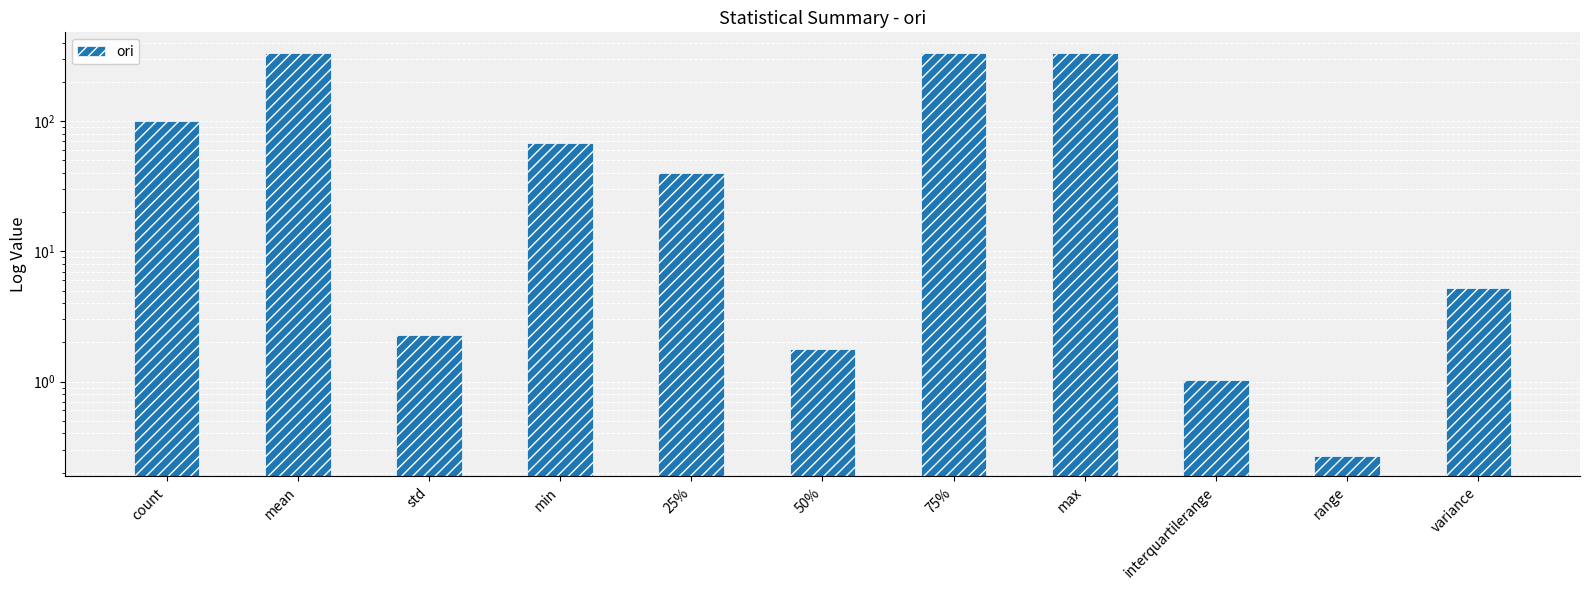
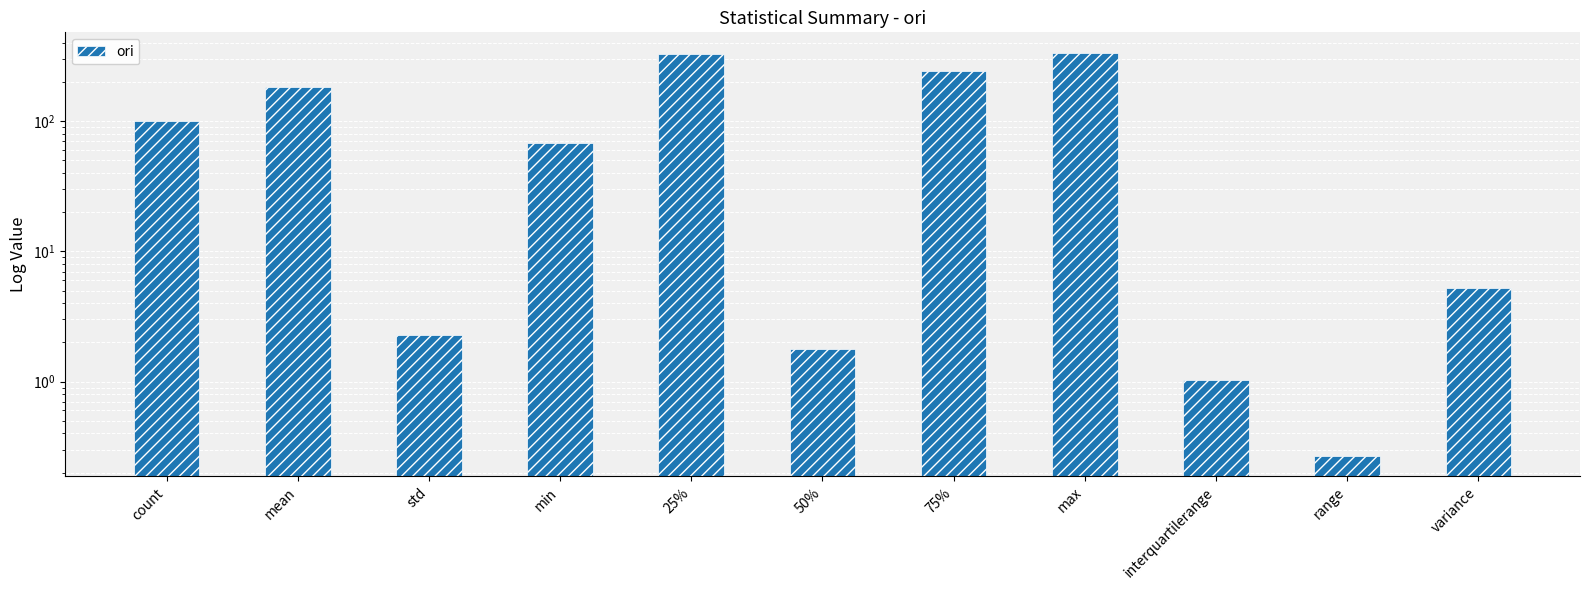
  {
    "count": 100,
-   "mean": 330,
+   "mean": 180,
    "std": 2.3,
    "min": 70,
-   "25%": 40,
+   "25%": 330,
    "50%": 1.8,
-   "75%": 330,
+   "75%": 250,
    "max": 340,
    "interquartilerange": 1,
    "range": 0.27,
    "variance": 5.3
  }
